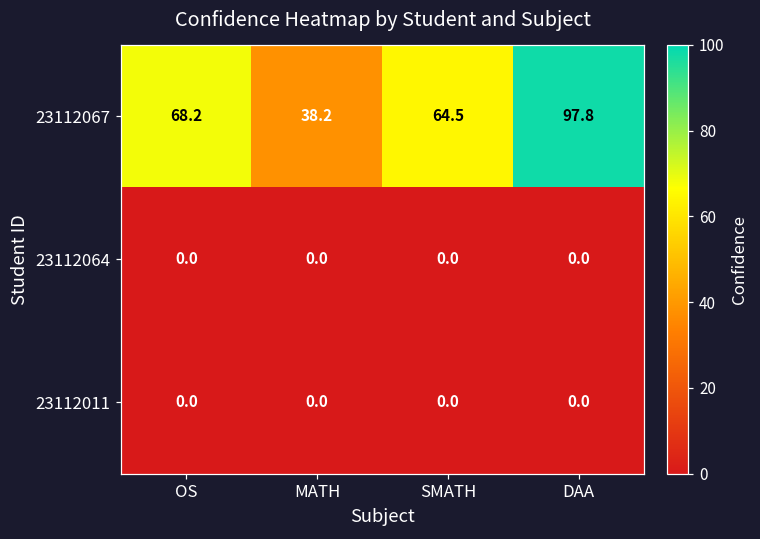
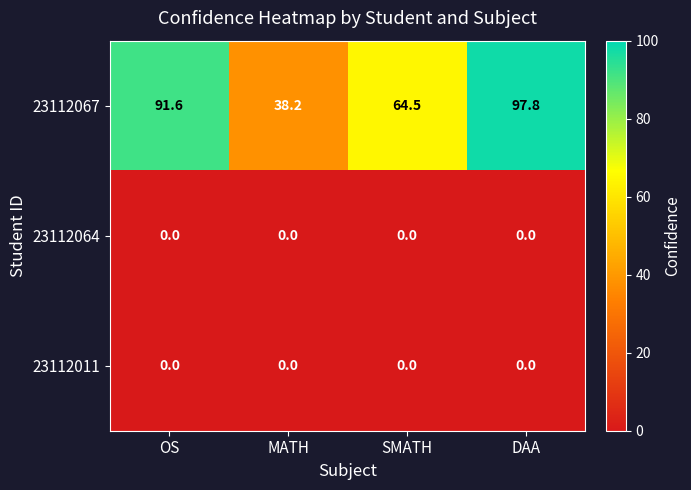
  {
    "23112067": {
-     "OS": 68.2,
+     "OS": 91.6,
      "MATH": 38.2,
      "SMATH": 64.5,
      "DAA": 97.8
    },
    "23112064": {
      "OS": 0.0,
      "MATH": 0.0,
      "SMATH": 0.0,
      "DAA": 0.0
    },
    "23112011": {
      "OS": 0.0,
      "MATH": 0.0,
      "SMATH": 0.0,
      "DAA": 0.0
    }
  }
